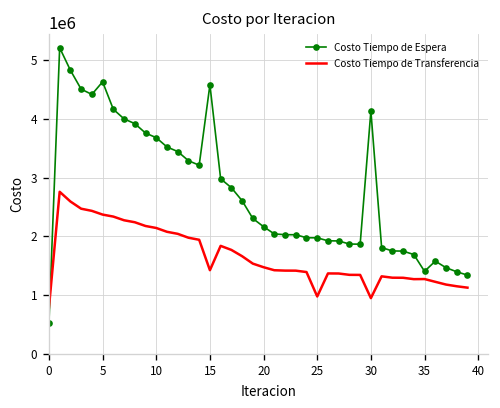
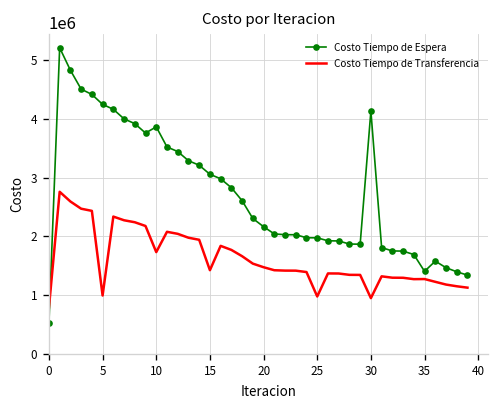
  {
    "Costo Tiempo de Espera": {
      "0": 500000,
-     "5": 4600000,
-     "10": 3700000,
-     "15": 4600000,
+     "5": 4300000,
+     "10": 3900000,
+     "15": 3100000,
      "20": 2200000,
      "25": 2000000,
      "30": 4100000,
      "35": 1400000
    },
    "Costo Tiempo de Transferencia": {
      "0": 800000,
-     "5": 2400000,
-     "10": 2100000,
+     "5": 1000000,
+     "10": 1700000,
      "15": 1400000,
      "20": 1500000,
      "25": 1000000,
      "30": 900000,
      "35": 1300000
    }
  }
